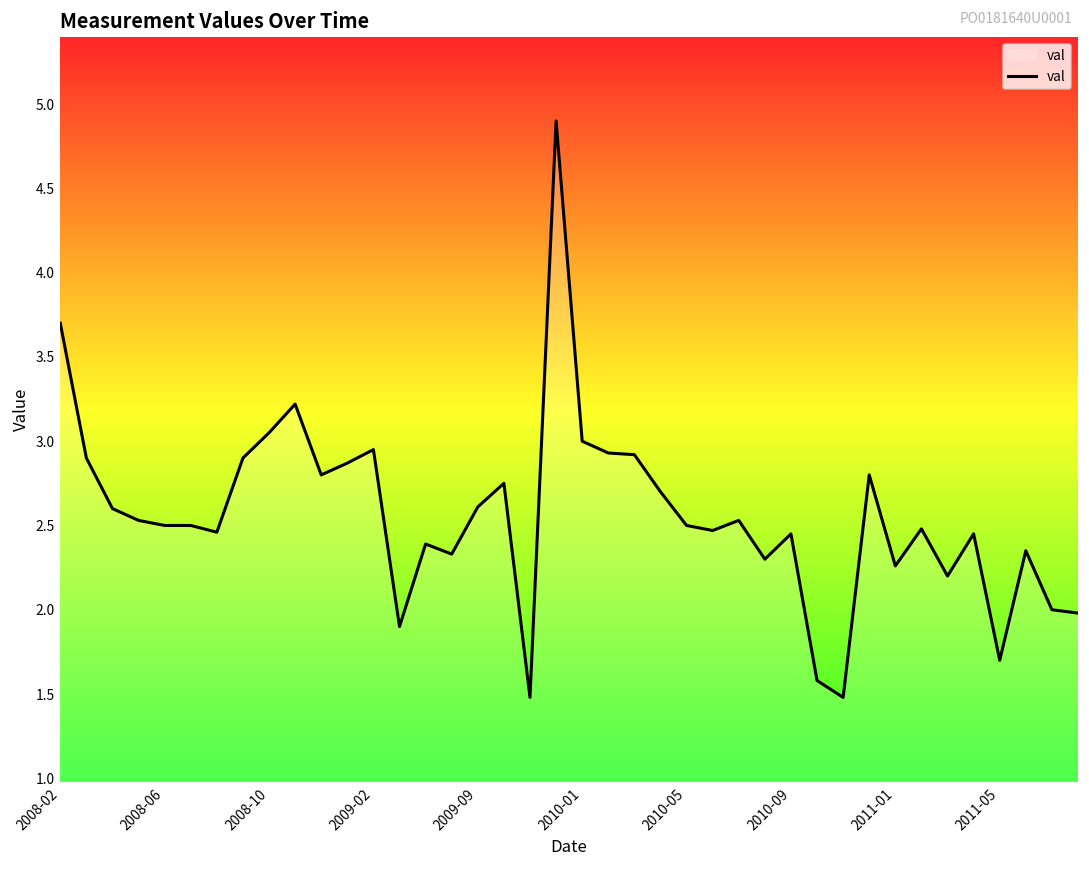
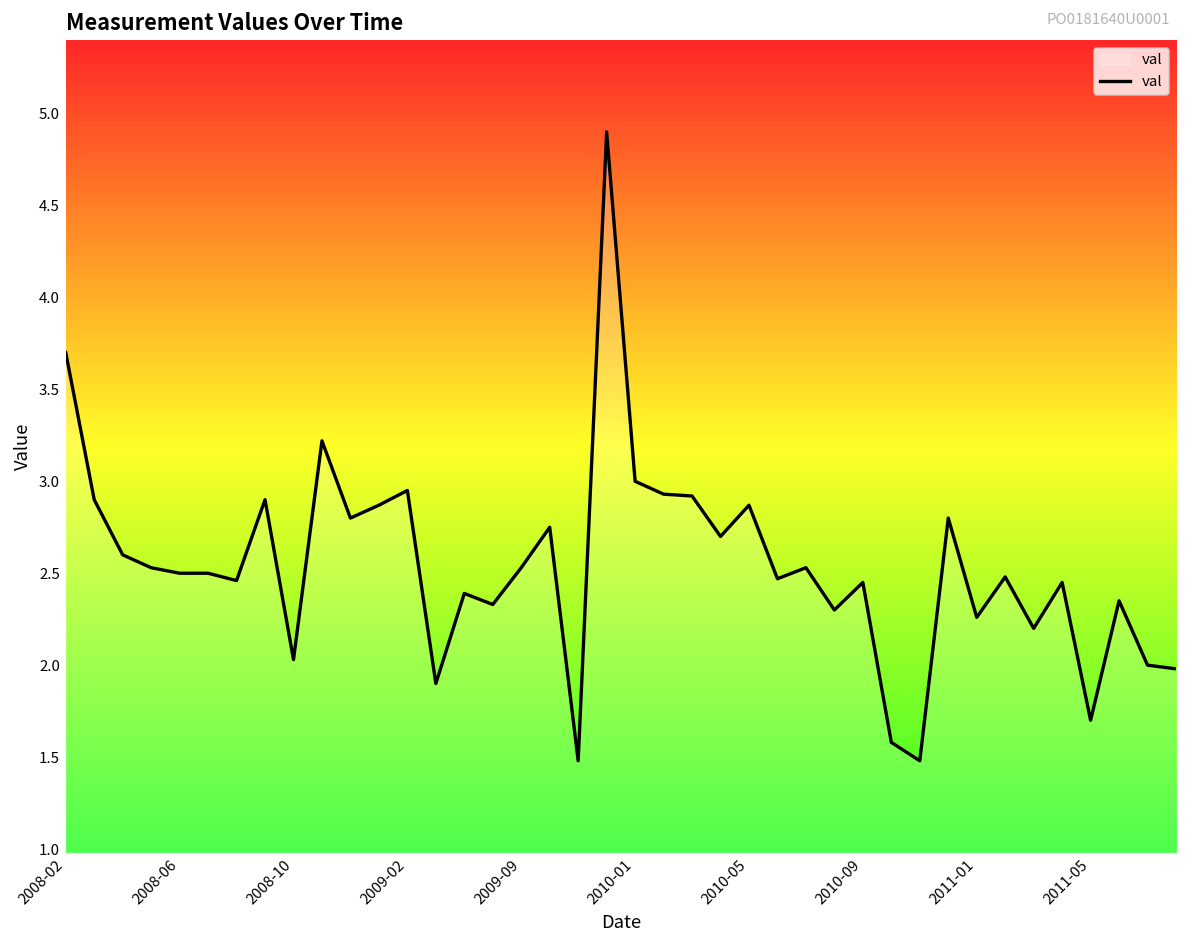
  {
    "2008-02": 3.70,
    "2008-06": 2.50,
-   "2008-10": 3.05,
+   "2008-10": 2.03,
    "2009-02": 2.95,
-   "2009-09": 2.61,
+   "2009-09": 2.53,
    "2010-01": 3.00,
-   "2010-05": 2.50,
+   "2010-05": 2.87,
    "2010-09": 2.45,
    "2011-01": 2.26,
    "2011-05": 1.70
  }
